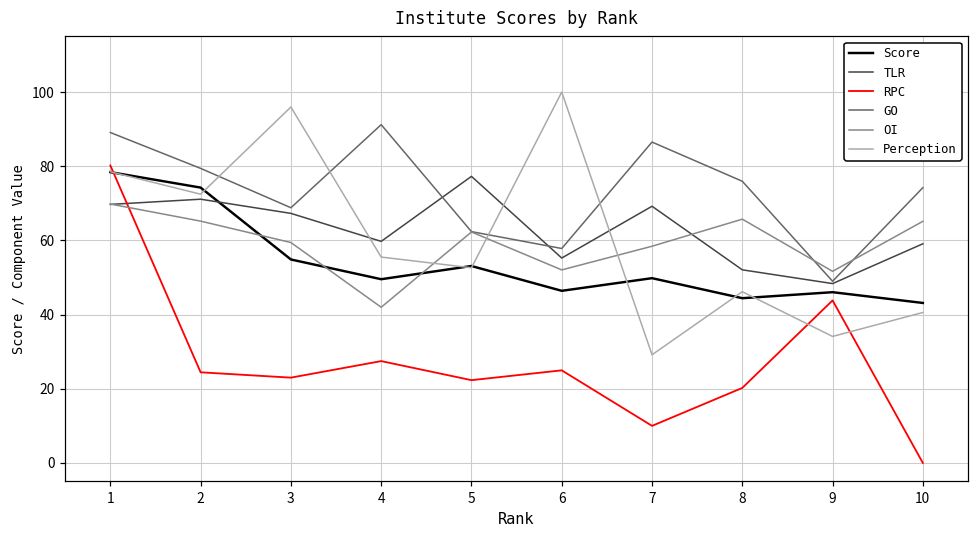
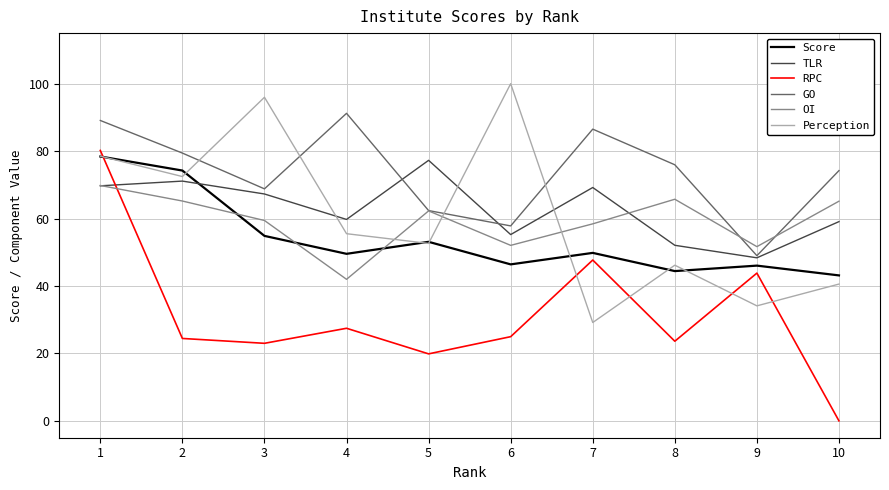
  {
    "Score": {
      "2": 74,
      "3": 55,
      "4": 50,
      "6": 46,
      "7": 50,
      "8": 44,
      "9": 46,
      "10": 43
    },
    "RPC": {
      "1": 80,
      "2": 24,
      "3": 23,
      "4": 27,
-     "5": 22,
+     "5": 20,
      "6": 25,
-     "7": 10,
-     "8": 20,
+     "7": 48,
+     "8": 24,
      "9": 44,
      "10": 0
    }
  }
